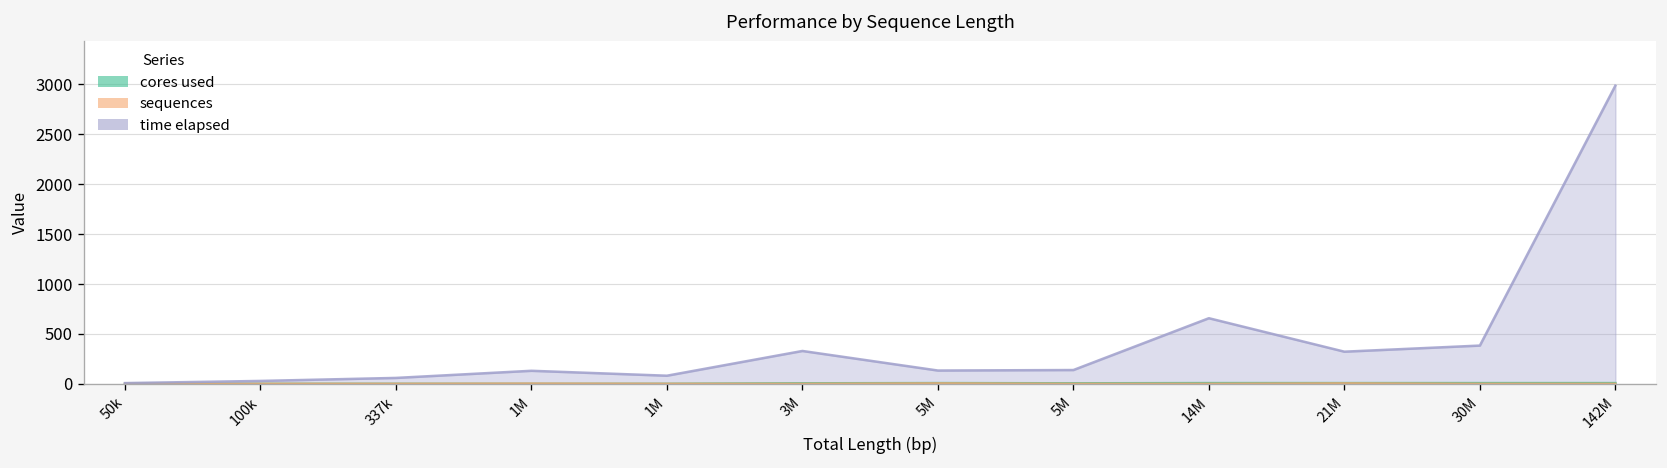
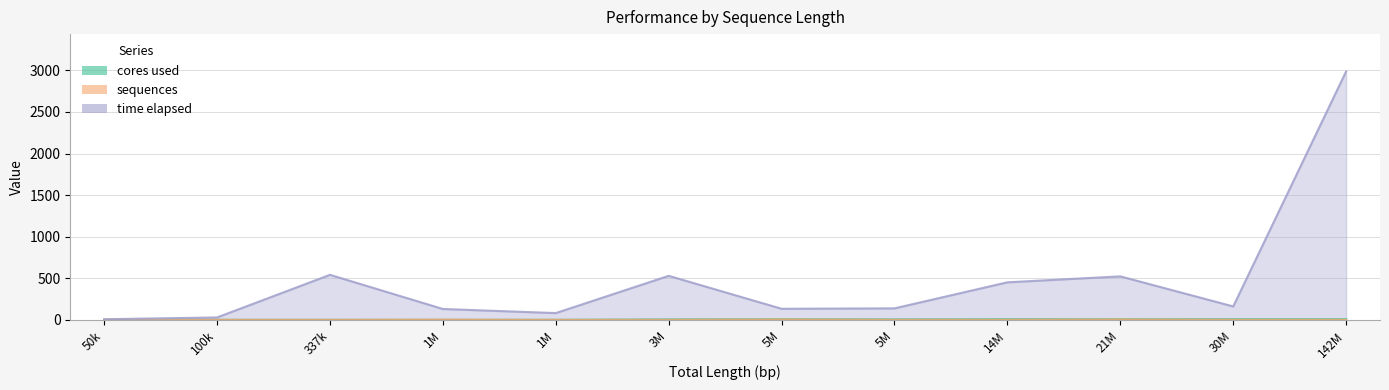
  {
    "time elapsed": {
-     "337k": 100,
-     "3M": 300,
-     "14M": 700,
-     "21M": 300,
-     "30M": 400,
+     "337k": 500,
+     "3M": 500,
+     "14M": 500,
+     "21M": 500,
+     "30M": 200,
      "142M": 3000
    }
  }
